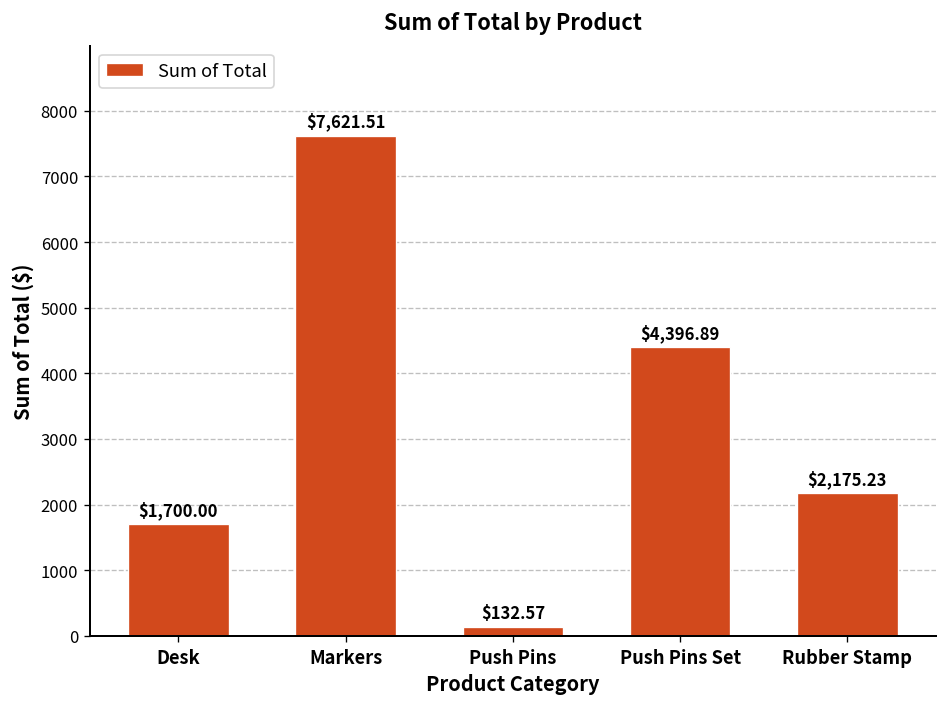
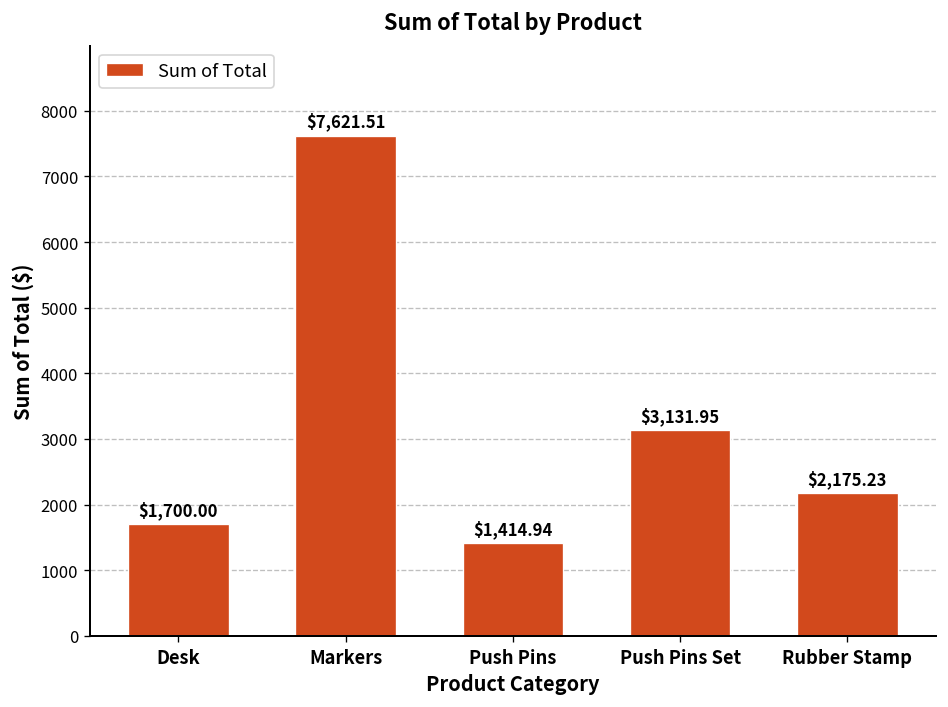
  {
    "Desk": "$1,700.00",
    "Markers": "$7,621.51",
-   "Push Pins": "$132.57",
-   "Push Pins Set": "$4,396.89",
+   "Push Pins": "$1,414.94",
+   "Push Pins Set": "$3,131.95",
    "Rubber Stamp": "$2,175.23"
  }
